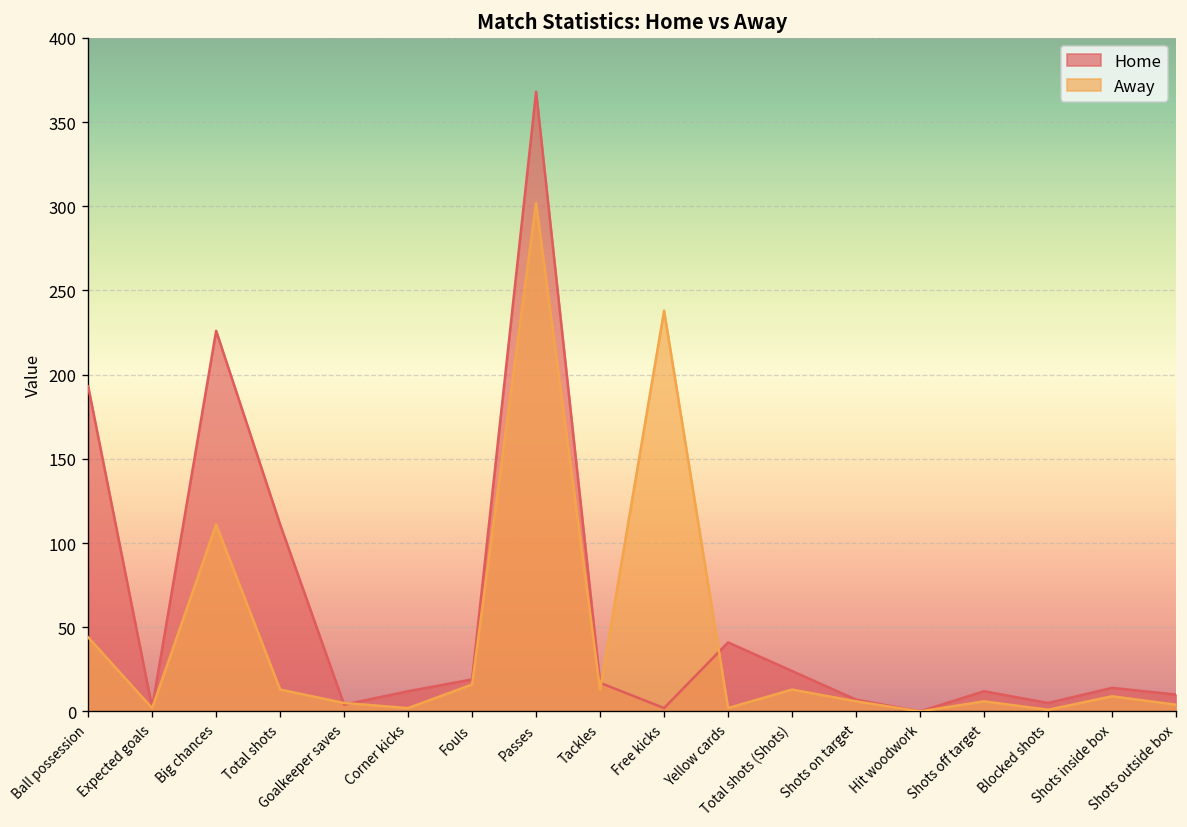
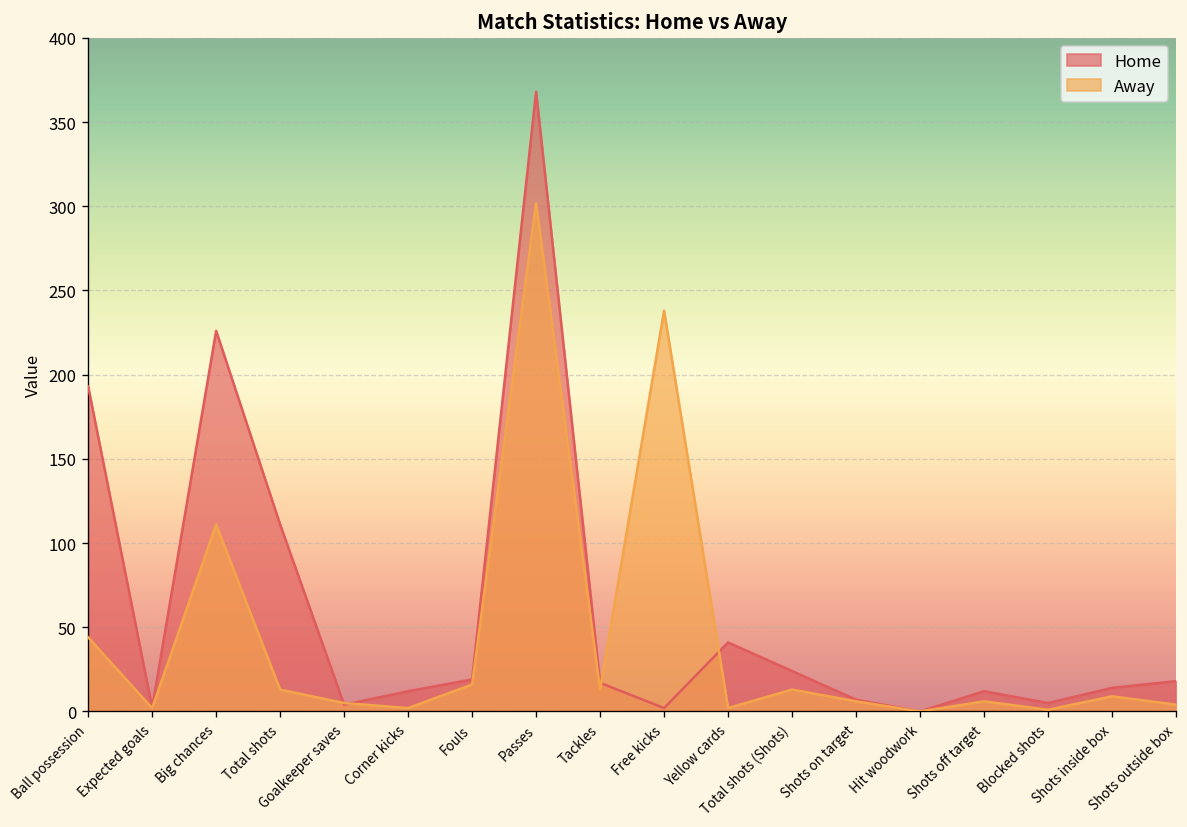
  {
    "Home": {
      "Ball possession": 193,
      "Big chances": 226,
      "Total shots": 111,
      "Corner kicks": 12,
      "Fouls": 19,
      "Passes": 368,
      "Tackles": 17,
      "Free kicks": 2,
      "Yellow cards": 41,
      "Total shots (Shots)": 24,
      "Shots off target": 12,
      "Blocked shots": 5,
      "Shots inside box": 14,
-     "Shots outside box": 10
+     "Shots outside box": 18
    },
    "Away": {
      "Ball possession": 44,
      "Big chances": 111,
      "Total shots": 13,
      "Corner kicks": 2,
      "Fouls": 16,
      "Passes": 302,
      "Tackles": 13,
      "Free kicks": 238,
      "Yellow cards": 2,
      "Total shots (Shots)": 13,
      "Shots off target": 6,
      "Blocked shots": 1,
      "Shots inside box": 9,
      "Shots outside box": 4
    }
  }
